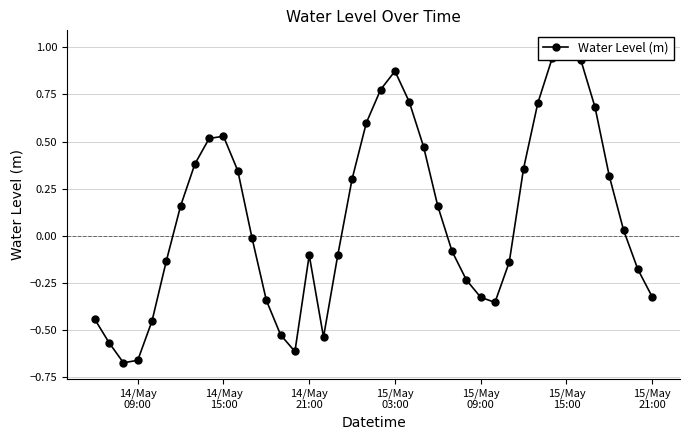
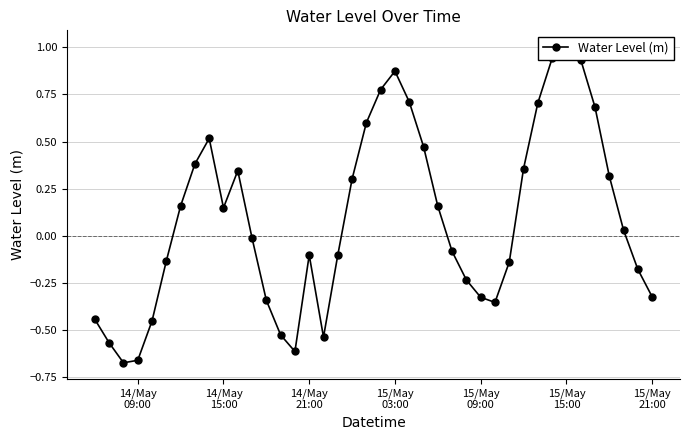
  {
    "14/May 09:00": -0.66,
-   "14/May 15:00": 0.53,
+   "14/May 15:00": 0.15,
    "14/May 21:00": -0.10,
    "15/May 03:00": 0.87,
    "15/May 09:00": -0.33,
    "15/May 21:00": -0.32
  }
